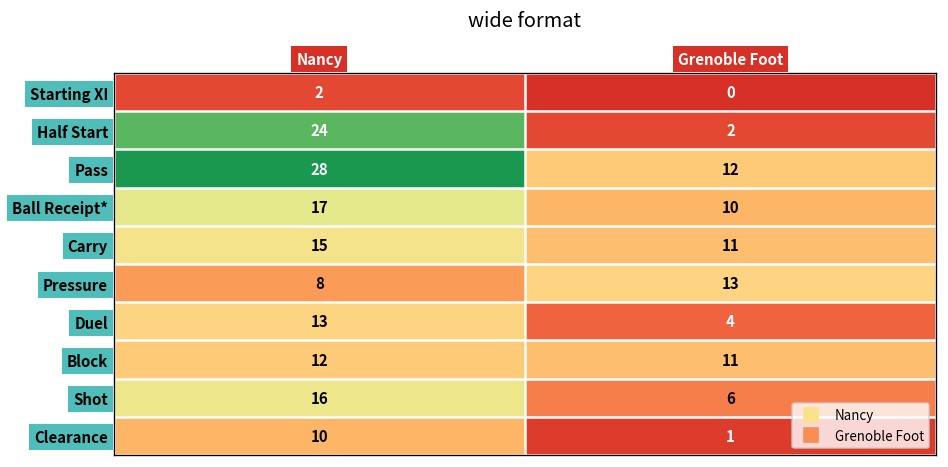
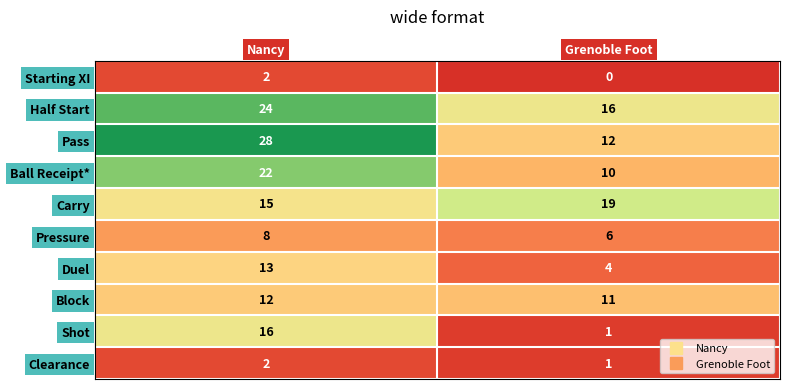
  {
    "Starting XI": {
      "Nancy": 2,
      "Grenoble Foot": 0
    },
    "Half Start": {
      "Nancy": 24,
-     "Grenoble Foot": 2
+     "Grenoble Foot": 16
    },
    "Pass": {
      "Nancy": 28,
      "Grenoble Foot": 12
    },
    "Ball Receipt*": {
-     "Nancy": 17,
+     "Nancy": 22,
      "Grenoble Foot": 10
    },
    "Carry": {
      "Nancy": 15,
-     "Grenoble Foot": 11
+     "Grenoble Foot": 19
    },
    "Pressure": {
      "Nancy": 8,
-     "Grenoble Foot": 13
+     "Grenoble Foot": 6
    },
    "Duel": {
      "Nancy": 13,
      "Grenoble Foot": 4
    },
    "Block": {
      "Nancy": 12,
      "Grenoble Foot": 11
    },
    "Shot": {
      "Nancy": 16,
-     "Grenoble Foot": 6
+     "Grenoble Foot": 1
    },
    "Clearance": {
-     "Nancy": 10,
+     "Nancy": 2,
      "Grenoble Foot": 1
    }
  }
